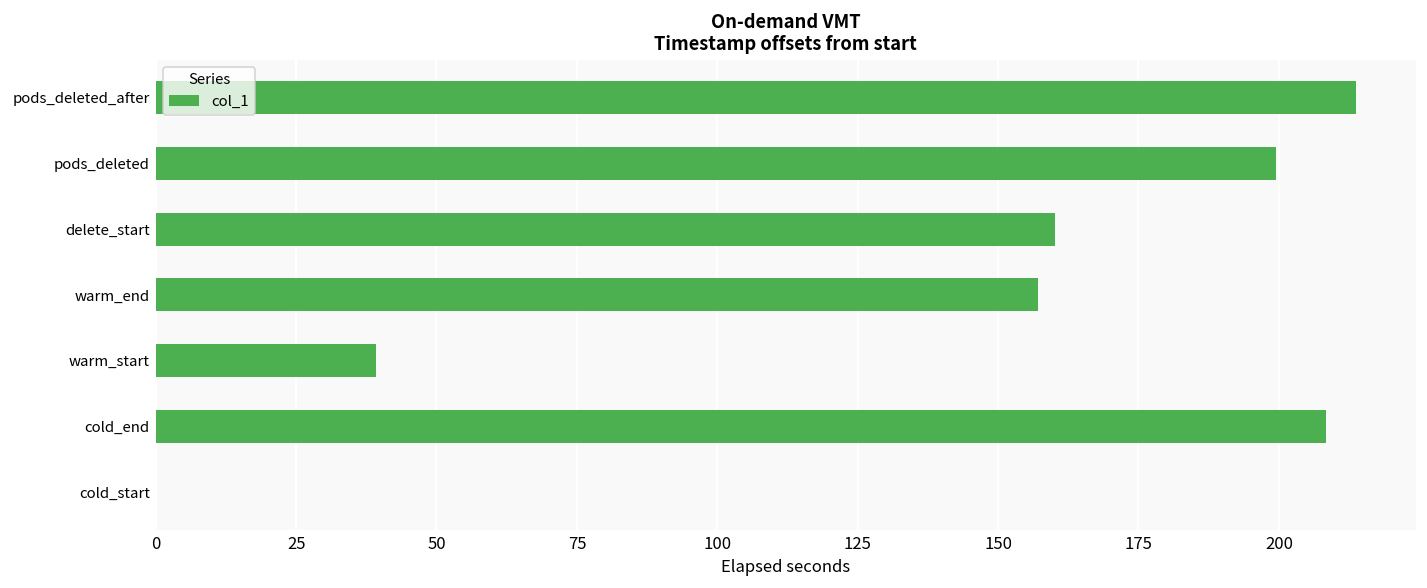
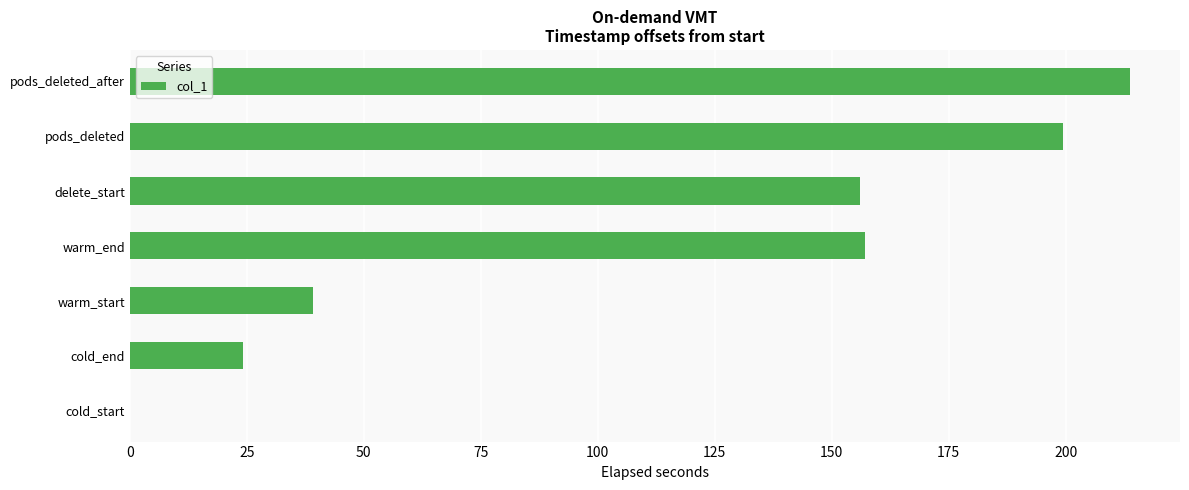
  {
    "pods_deleted_after": 214,
    "pods_deleted": 200,
-   "delete_start": 160,
+   "delete_start": 156,
    "warm_end": 157,
    "warm_start": 39,
-   "cold_end": 208,
+   "cold_end": 24,
    "cold_start": 0
  }
